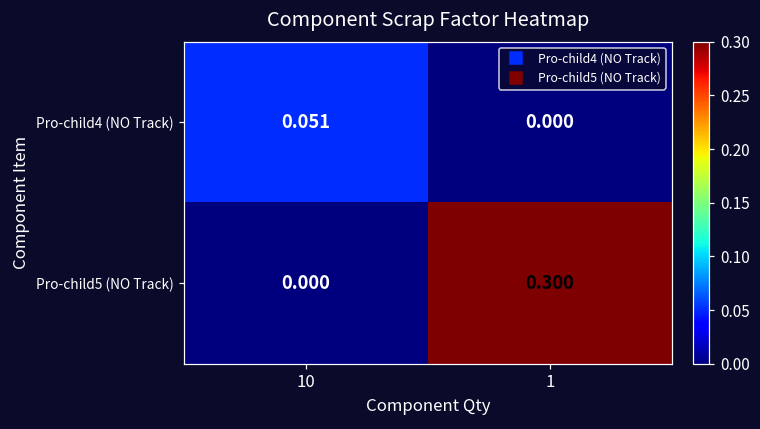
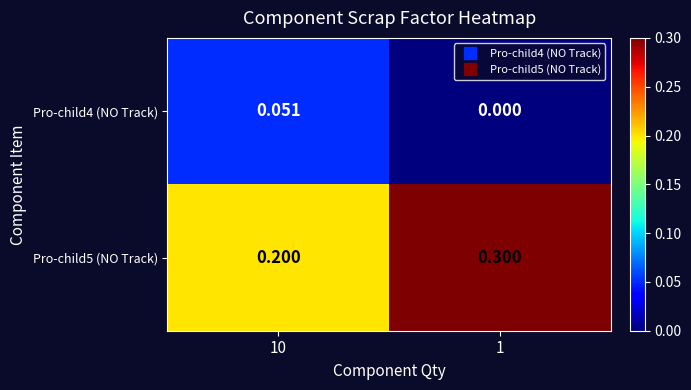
  {
    "Pro-child4 (NO Track)": {
      "10": 0.051,
      "1": 0.000
    },
    "Pro-child5 (NO Track)": {
-     "10": 0.000,
+     "10": 0.200,
      "1": 0.300
    }
  }
